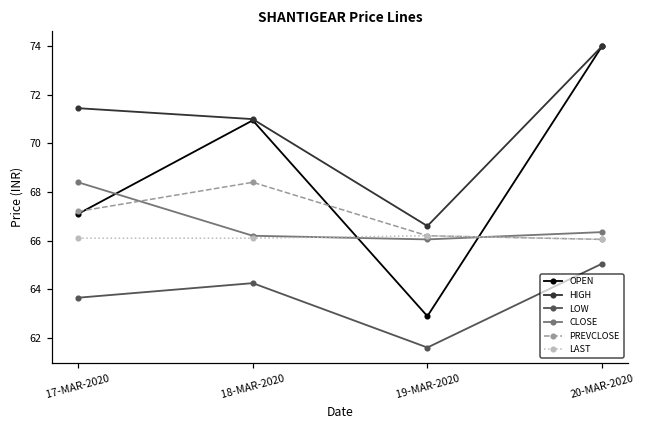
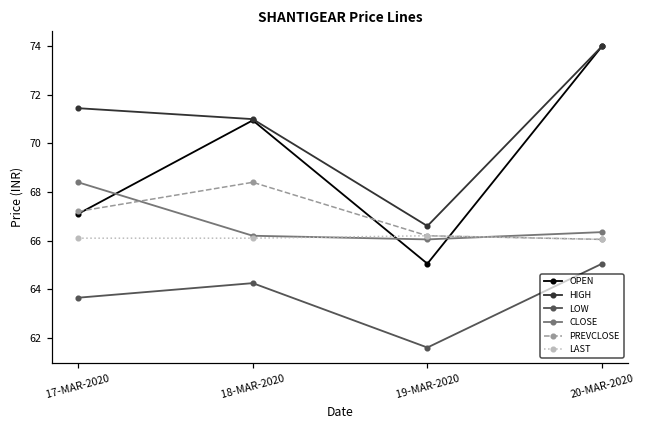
  {
    "OPEN": {
-     "19-MAR-2020": 62.9
+     "19-MAR-2020": 65.1
    }
  }
